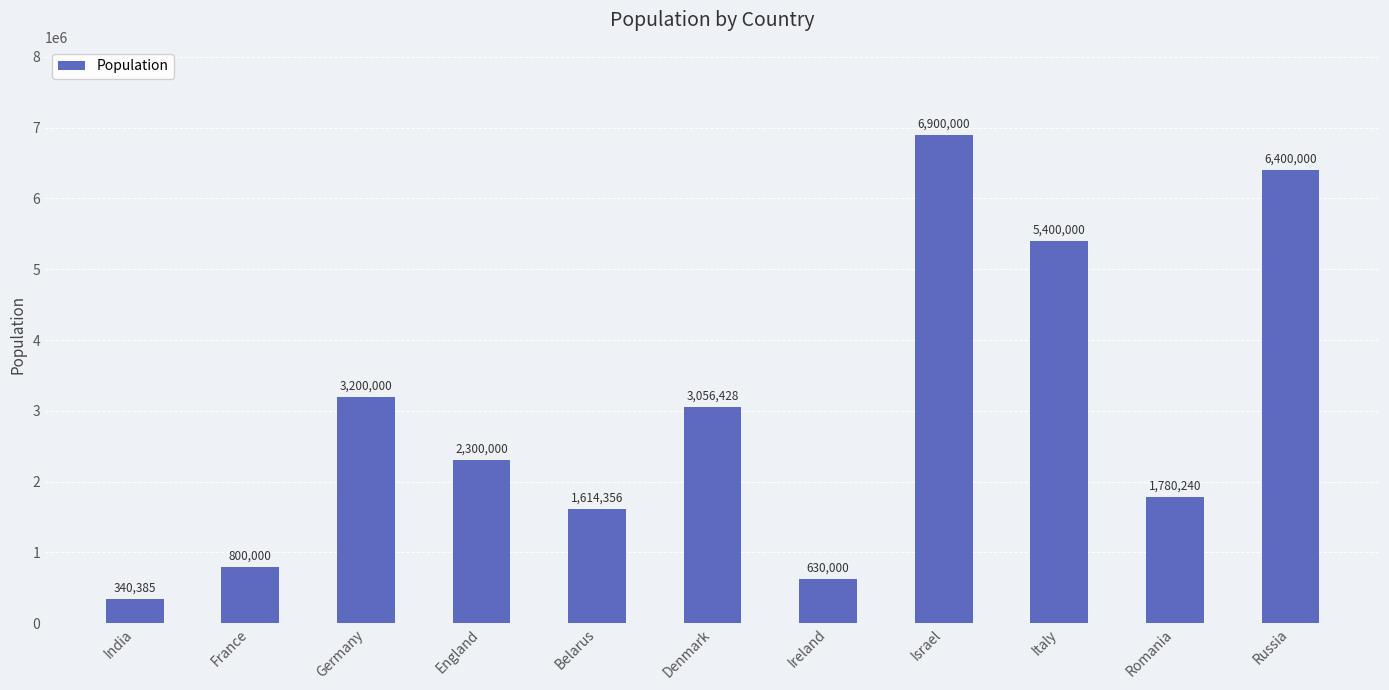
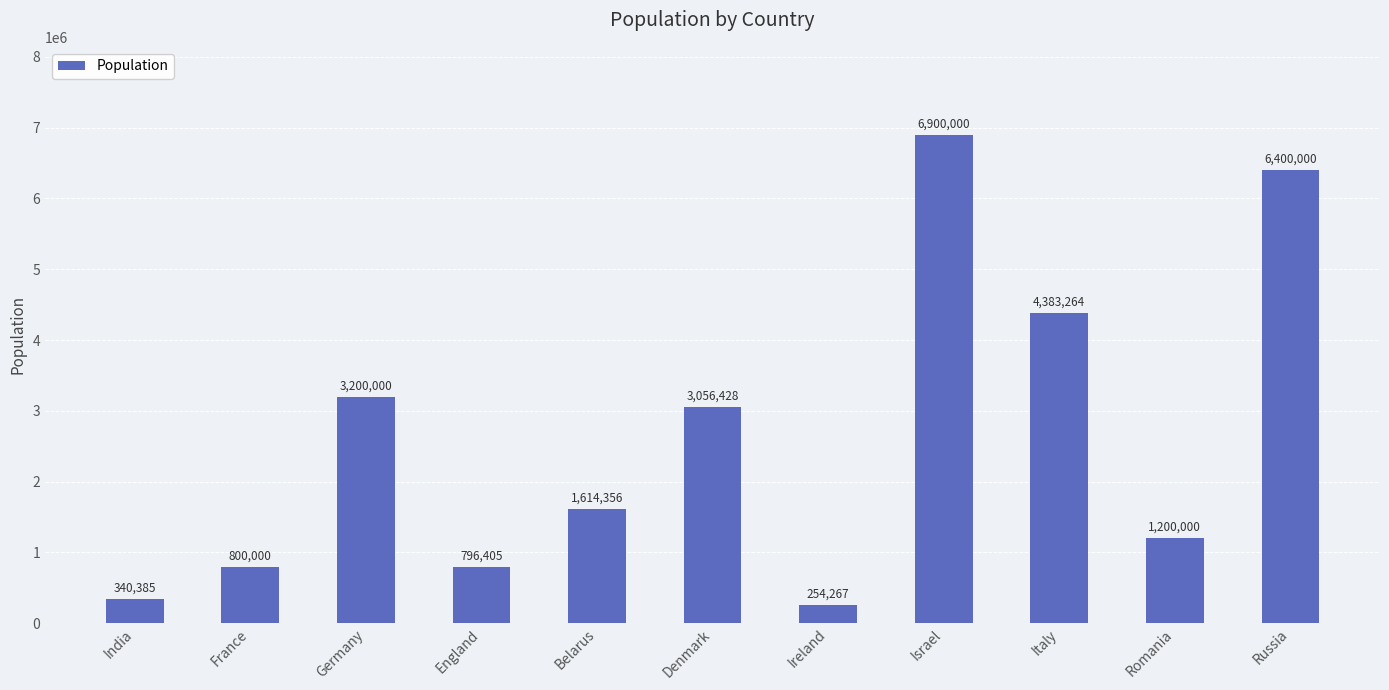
  {
    "India": "340,385",
    "France": "800,000",
    "Germany": "3,200,000",
-   "England": "2,300,000",
+   "England": "796,405",
    "Belarus": "1,614,356",
    "Denmark": "3,056,428",
-   "Ireland": "630,000",
+   "Ireland": "254,267",
    "Israel": "6,900,000",
-   "Italy": "5,400,000",
-   "Romania": "1,780,240",
+   "Italy": "4,383,264",
+   "Romania": "1,200,000",
    "Russia": "6,400,000"
  }
